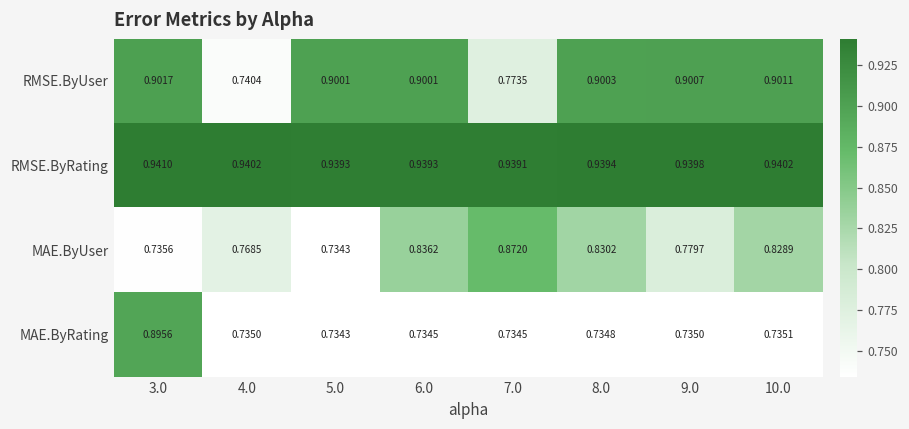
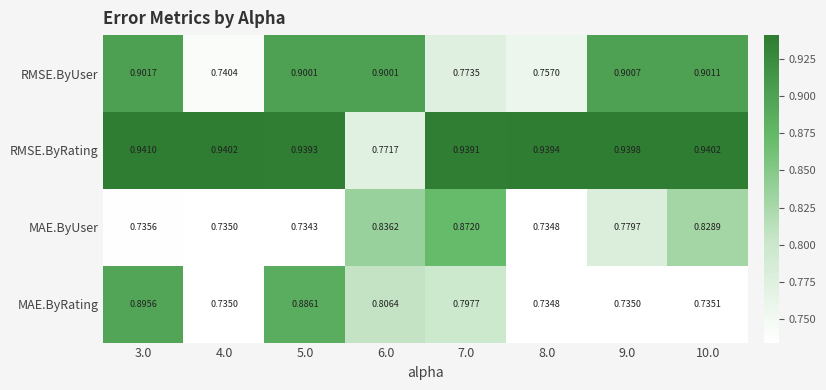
  {
    "RMSE.ByUser": {
      "3.0": 0.9017,
      "4.0": 0.7404,
      "5.0": 0.9001,
      "6.0": 0.9001,
      "7.0": 0.7735,
-     "8.0": 0.9003,
+     "8.0": 0.7570,
      "9.0": 0.9007,
      "10.0": 0.9011
    },
    "RMSE.ByRating": {
      "3.0": 0.9410,
      "4.0": 0.9402,
      "5.0": 0.9393,
-     "6.0": 0.9393,
+     "6.0": 0.7717,
      "7.0": 0.9391,
      "8.0": 0.9394,
      "9.0": 0.9398,
      "10.0": 0.9402
    },
    "MAE.ByUser": {
      "3.0": 0.7356,
-     "4.0": 0.7685,
+     "4.0": 0.7350,
      "5.0": 0.7343,
      "6.0": 0.8362,
      "7.0": 0.8720,
-     "8.0": 0.8302,
+     "8.0": 0.7348,
      "9.0": 0.7797,
      "10.0": 0.8289
    },
    "MAE.ByRating": {
      "3.0": 0.8956,
      "4.0": 0.7350,
-     "5.0": 0.7343,
-     "6.0": 0.7345,
-     "7.0": 0.7345,
+     "5.0": 0.8861,
+     "6.0": 0.8064,
+     "7.0": 0.7977,
      "8.0": 0.7348,
      "9.0": 0.7350,
      "10.0": 0.7351
    }
  }
